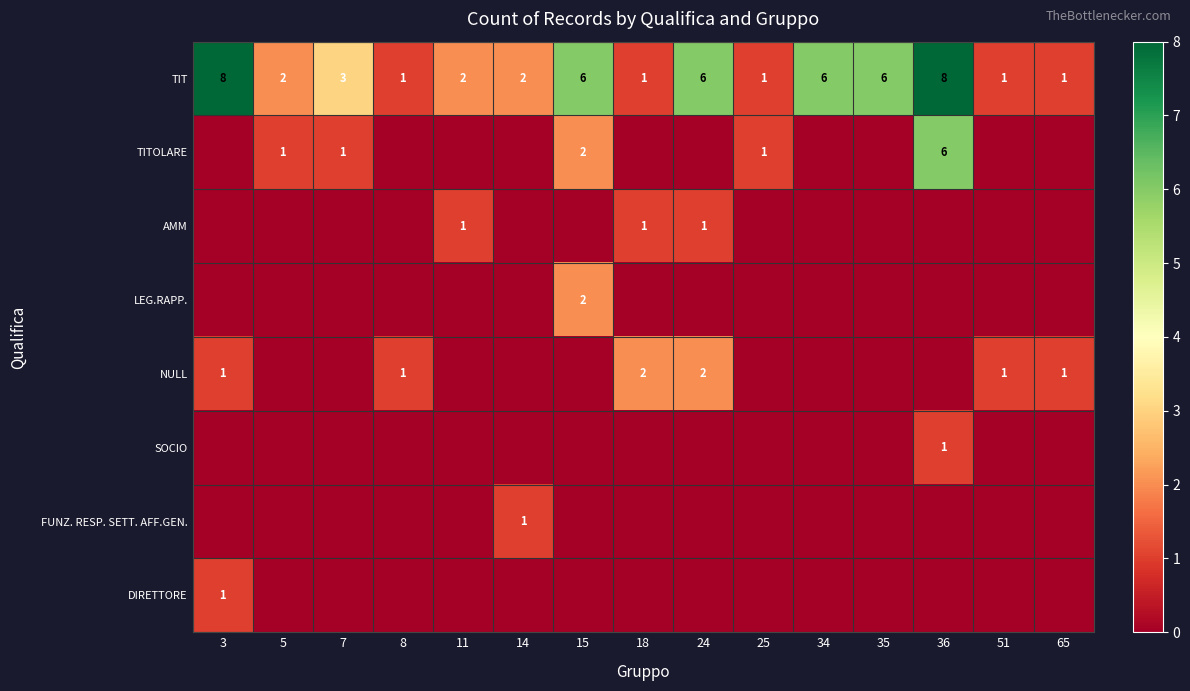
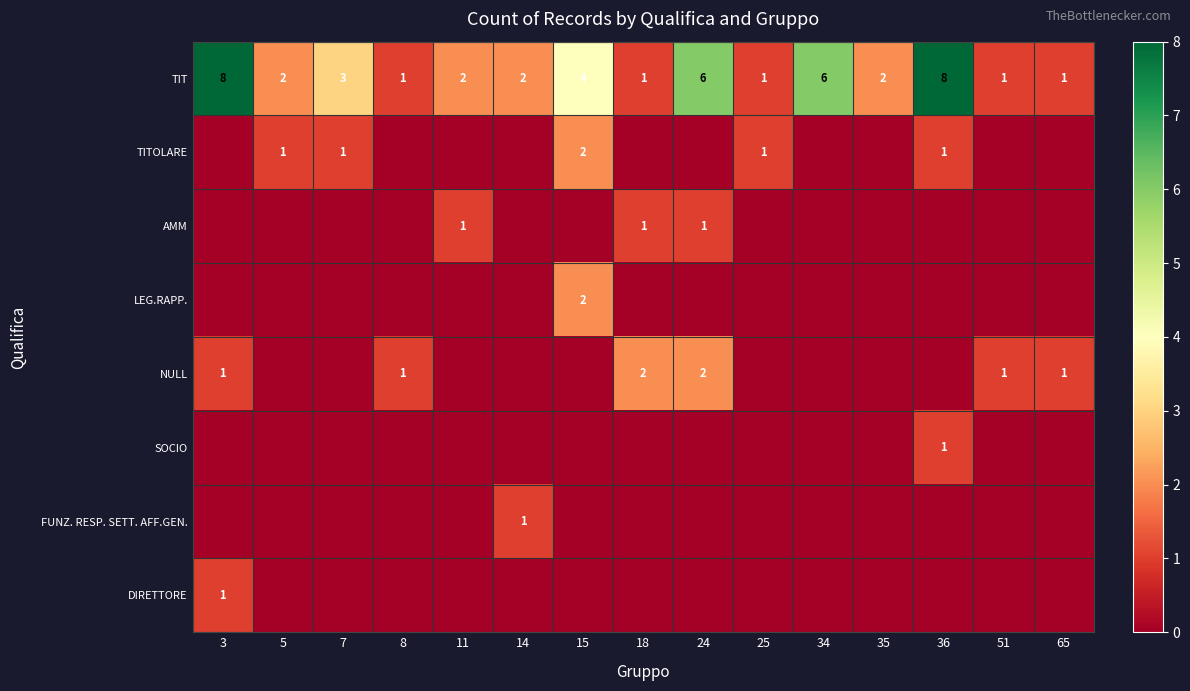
  {
    "TIT": {
      "3": 8,
      "5": 2,
      "7": 3,
      "8": 1,
      "11": 2,
      "14": 2,
-     "15": 6,
+     "15": 4,
      "18": 1,
      "24": 6,
      "25": 1,
      "34": 6,
-     "35": 6,
+     "35": 2,
      "36": 8,
      "51": 1,
      "65": 1
    },
    "TITOLARE": {
      "5": 1,
      "7": 1,
      "15": 2,
      "25": 1,
-     "36": 6
+     "36": 1
    },
    "AMM": {
      "11": 1,
      "18": 1,
      "24": 1
    },
    "LEG.RAPP.": {
      "15": 2
    },
    "NULL": {
      "3": 1,
      "8": 1,
      "18": 2,
      "24": 2,
      "51": 1,
      "65": 1
    },
    "SOCIO": {
      "36": 1
    },
    "FUNZ. RESP. SETT. AFF.GEN.": {
      "14": 1
    },
    "DIRETTORE": {
      "3": 1
    }
  }
